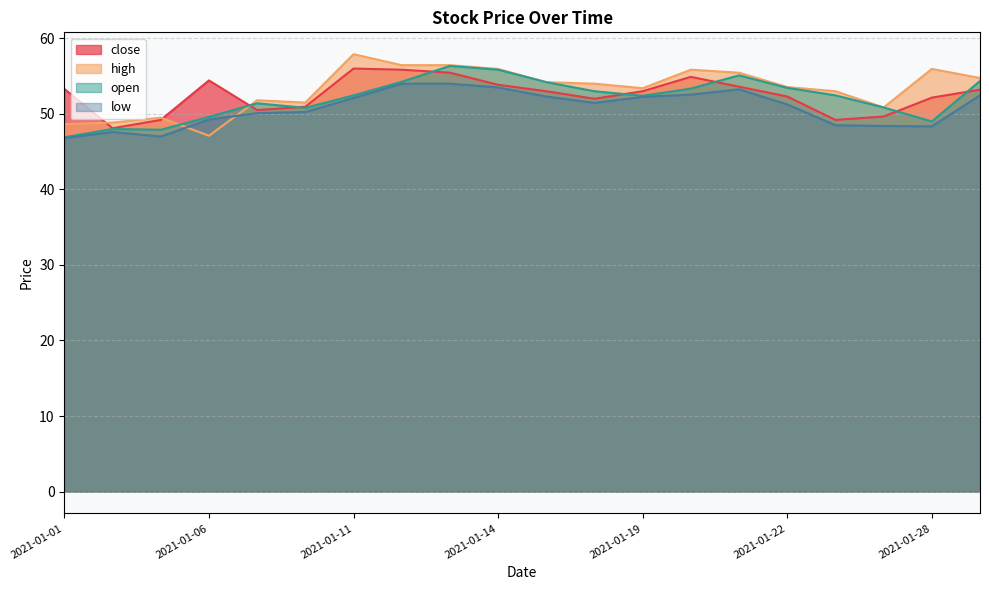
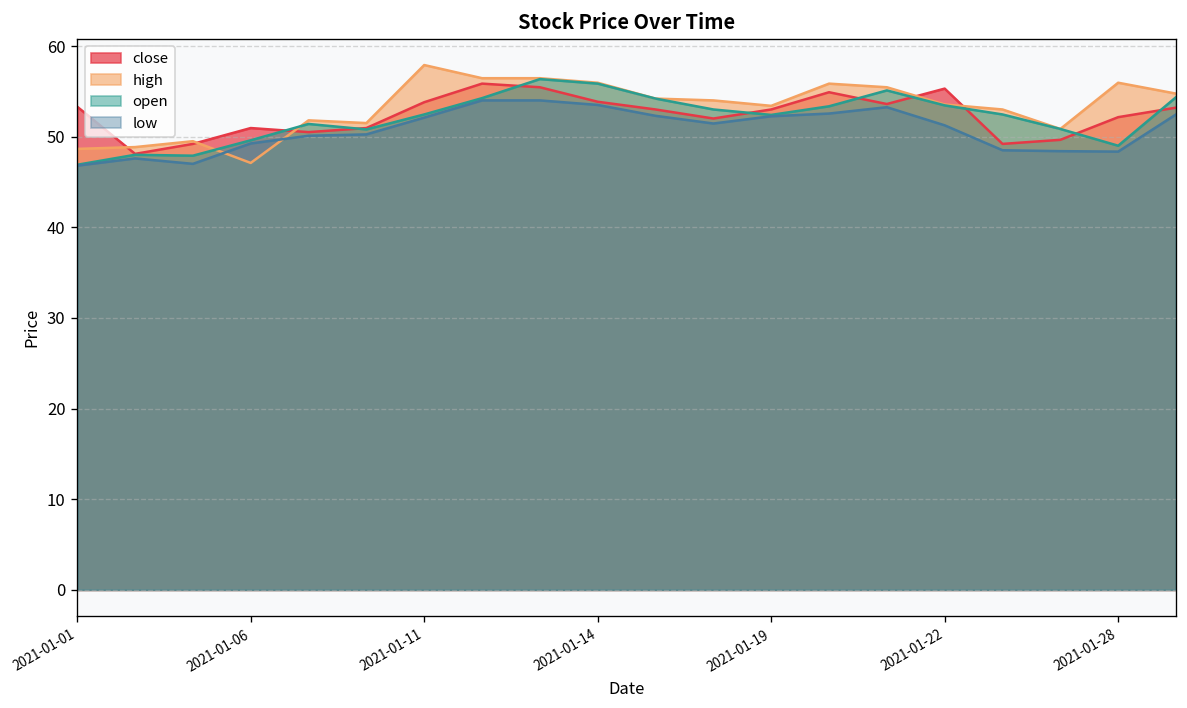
  {
    "close": {
      "2021-01-01": 53,
-     "2021-01-06": 54,
-     "2021-01-11": 56,
+     "2021-01-06": 51,
+     "2021-01-11": 54,
      "2021-01-14": 54,
      "2021-01-19": 53,
-     "2021-01-22": 52,
+     "2021-01-22": 55,
      "2021-01-28": 52
    },
    "high": {
      "2021-01-01": 49,
      "2021-01-06": 47,
      "2021-01-11": 58,
      "2021-01-19": 53,
      "2021-01-28": 56
    }
  }
